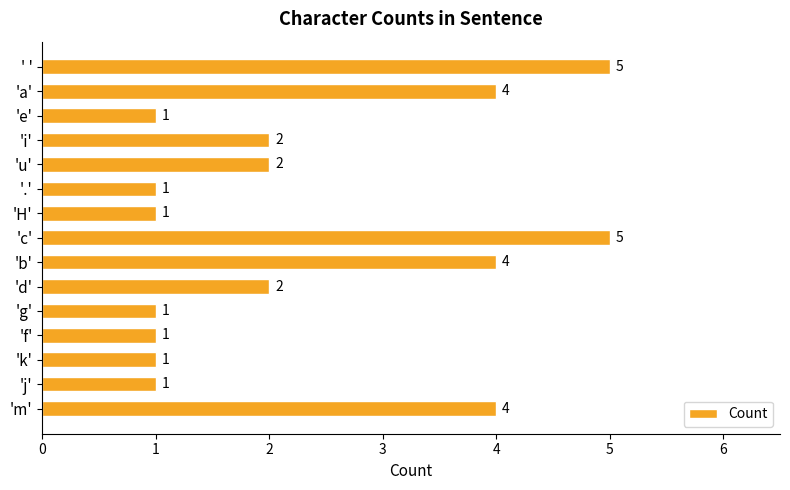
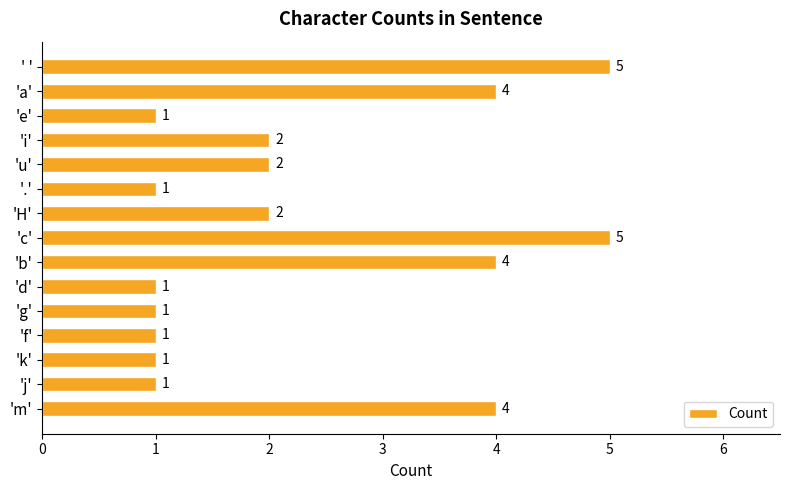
  {
    "' '": 5,
    "'a'": 4,
    "'e'": 1,
    "'i'": 2,
    "'u'": 2,
    "'.'": 1,
-   "'H'": 1,
+   "'H'": 2,
    "'c'": 5,
    "'b'": 4,
-   "'d'": 2,
+   "'d'": 1,
    "'g'": 1,
    "'f'": 1,
    "'k'": 1,
    "'j'": 1,
    "'m'": 4
  }
